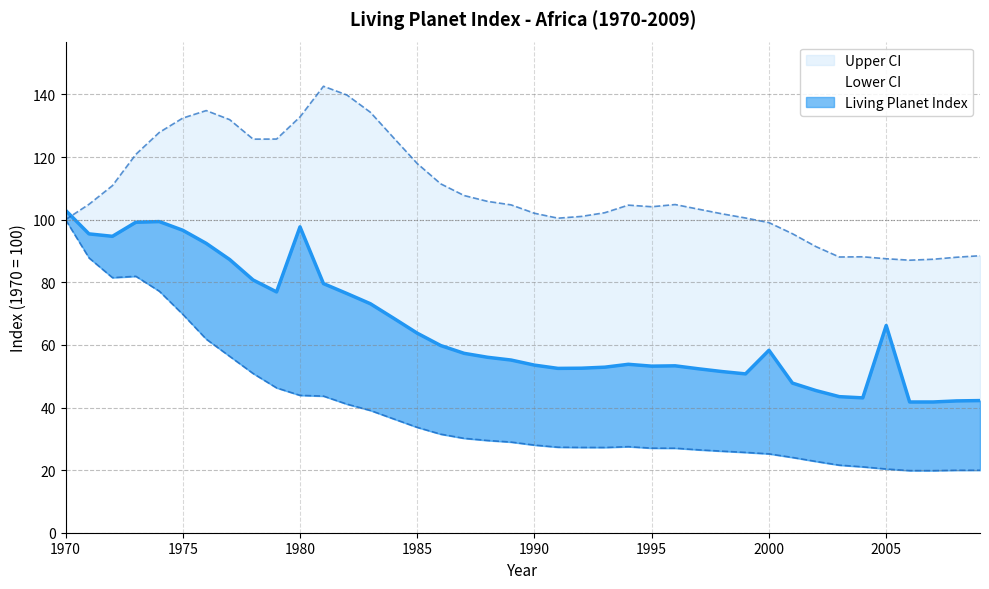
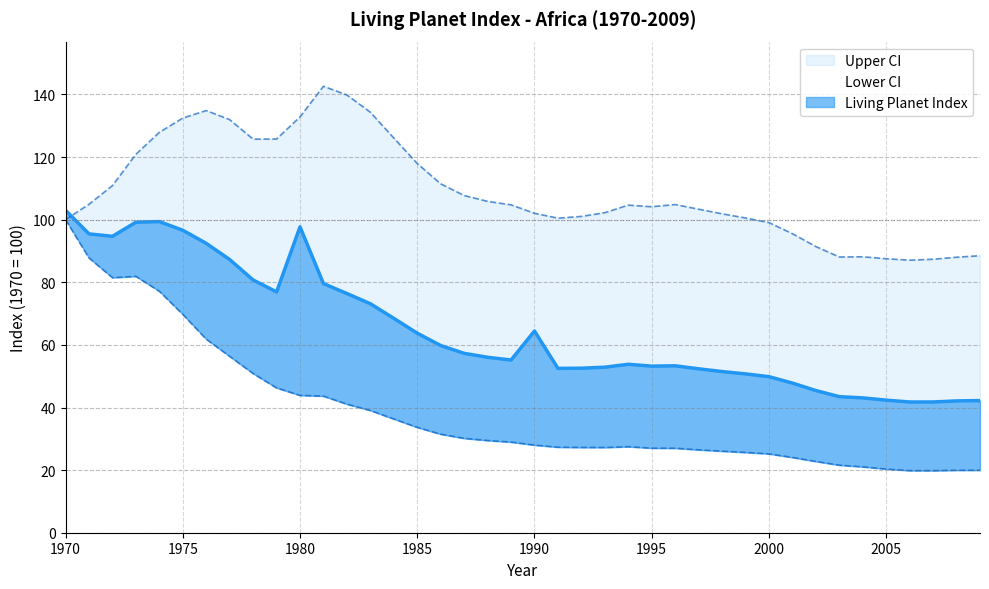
  {
    "Living Planet Index": {
      "1970": 103,
      "1975": 97,
      "1980": 98,
      "1985": 64,
-     "1990": 54,
+     "1990": 64,
      "1995": 53,
-     "2000": 58,
-     "2005": 66
+     "2000": 50,
+     "2005": 42
    }
  }
